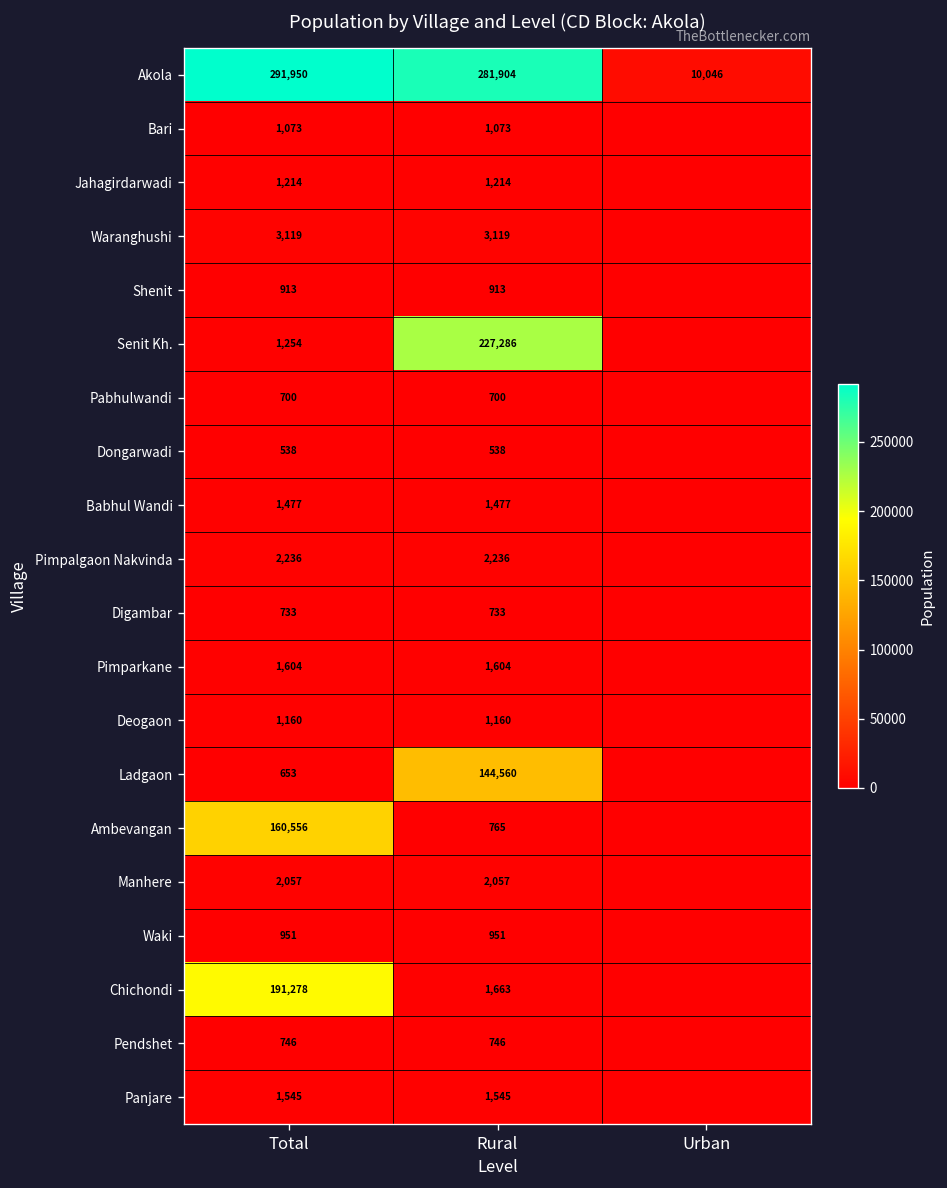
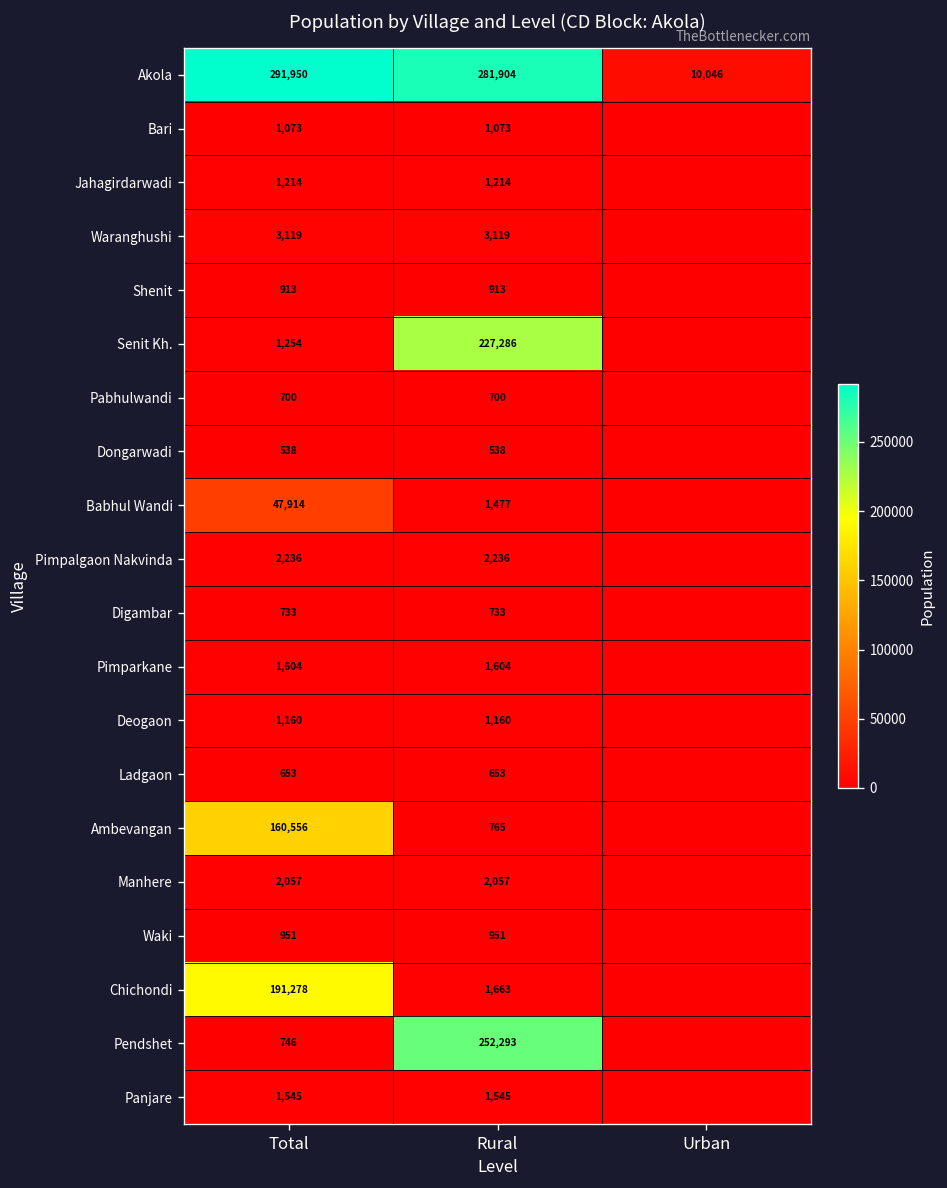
  {
    "Akola": {
      "Total": "291,950",
      "Rural": "281,904",
      "Urban": "10,046"
    },
    "Bari": {
      "Total": "1,073",
      "Rural": "1,073"
    },
    "Jahagirdarwadi": {
      "Total": "1,214",
      "Rural": "1,214"
    },
    "Waranghushi": {
      "Total": "3,119",
      "Rural": "3,119"
    },
    "Shenit": {
      "Total": "913",
      "Rural": "913"
    },
    "Senit Kh.": {
      "Total": "1,254",
      "Rural": "227,286"
    },
    "Pabhulwandi": {
      "Total": "700",
      "Rural": "700"
    },
    "Dongarwadi": {
      "Total": "538",
      "Rural": "538"
    },
    "Babhul Wandi": {
-     "Total": "1,477",
+     "Total": "47,914",
      "Rural": "1,477"
    },
    "Pimpalgaon Nakvinda": {
      "Total": "2,236",
      "Rural": "2,236"
    },
    "Digambar": {
      "Total": "733",
      "Rural": "733"
    },
    "Pimparkane": {
      "Total": "1,604",
      "Rural": "1,604"
    },
    "Deogaon": {
      "Total": "1,160",
      "Rural": "1,160"
    },
    "Ladgaon": {
      "Total": "653",
-     "Rural": "144,560"
+     "Rural": "653"
    },
    "Ambevangan": {
      "Total": "160,556",
      "Rural": "765"
    },
    "Manhere": {
      "Total": "2,057",
      "Rural": "2,057"
    },
    "Waki": {
      "Total": "951",
      "Rural": "951"
    },
    "Chichondi": {
      "Total": "191,278",
      "Rural": "1,663"
    },
    "Pendshet": {
      "Total": "746",
-     "Rural": "746"
+     "Rural": "252,293"
    },
    "Panjare": {
      "Total": "1,545",
      "Rural": "1,545"
    }
  }
